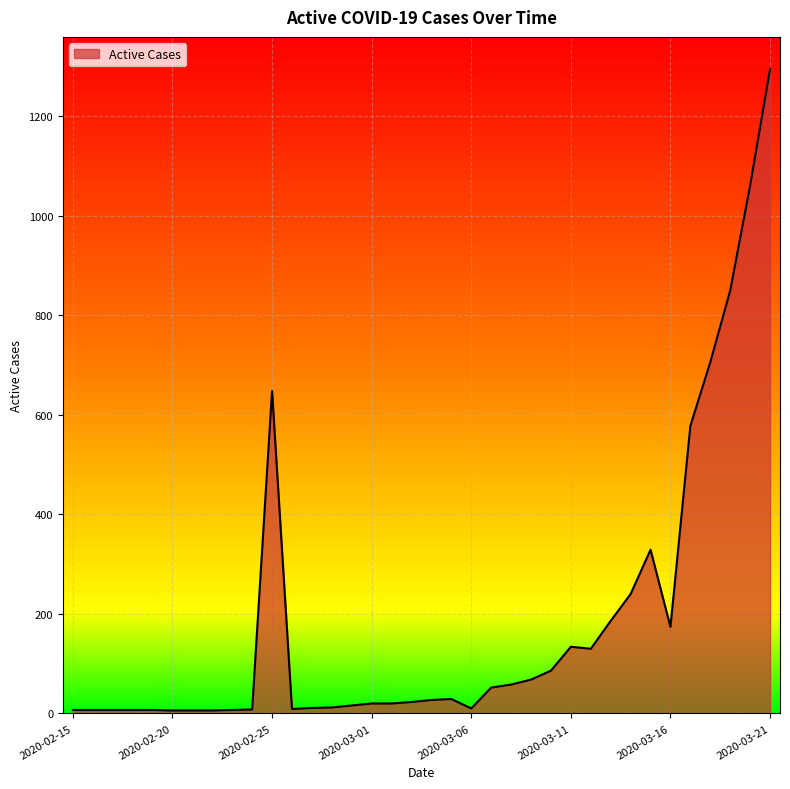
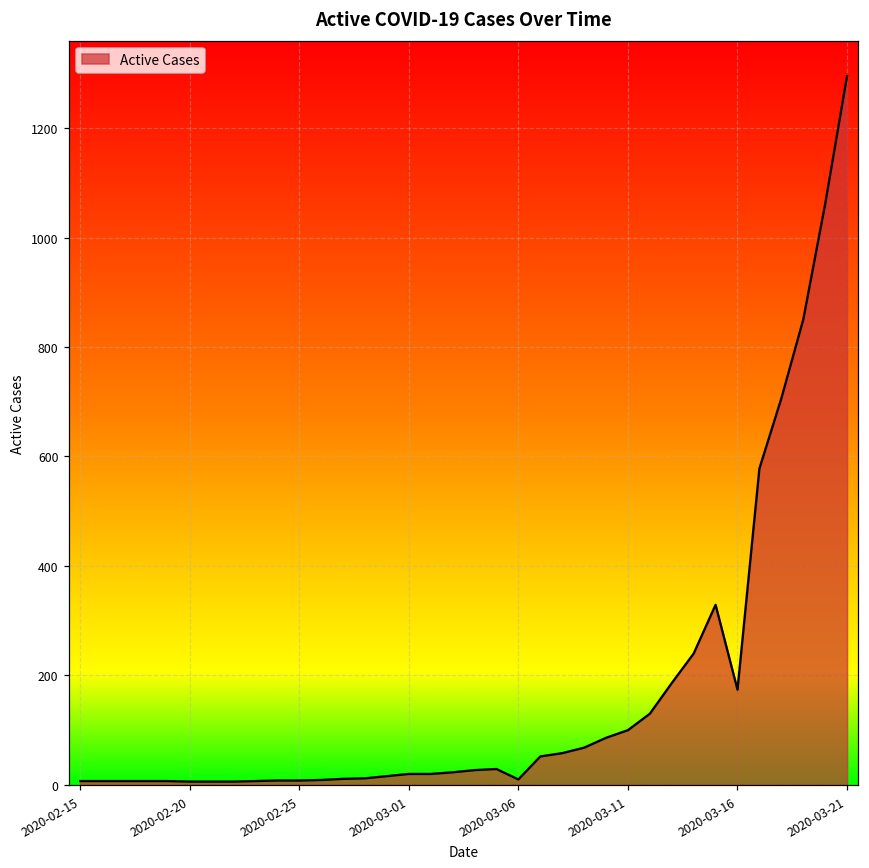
  {
    "2020-02-15": 10,
    "2020-02-20": 10,
-   "2020-02-25": 650,
+   "2020-02-25": 10,
    "2020-03-01": 20,
    "2020-03-06": 10,
-   "2020-03-11": 130,
+   "2020-03-11": 100,
    "2020-03-16": 170,
    "2020-03-21": 1300
  }
